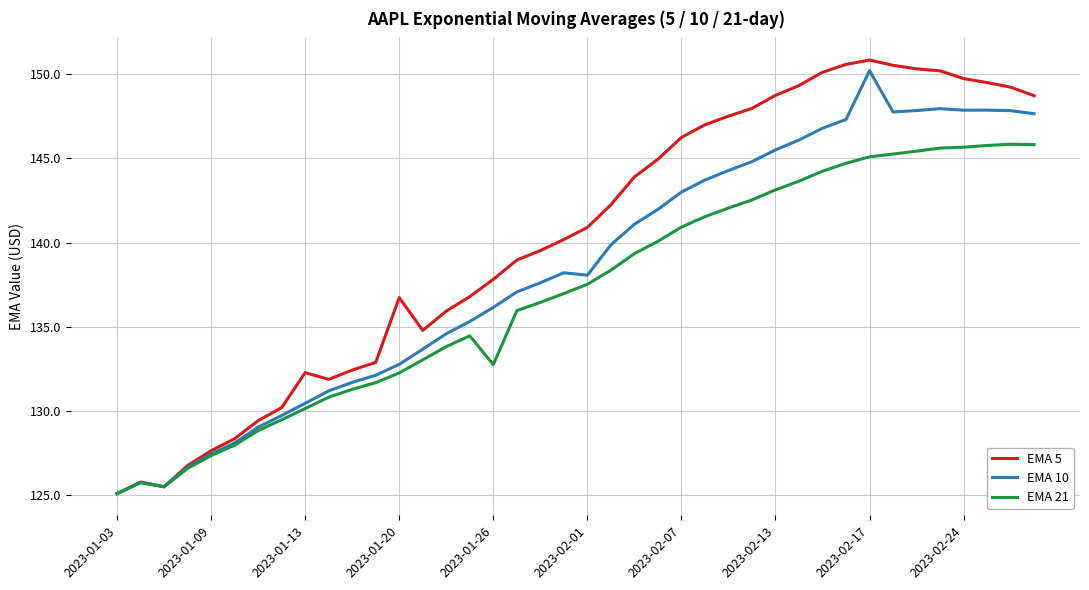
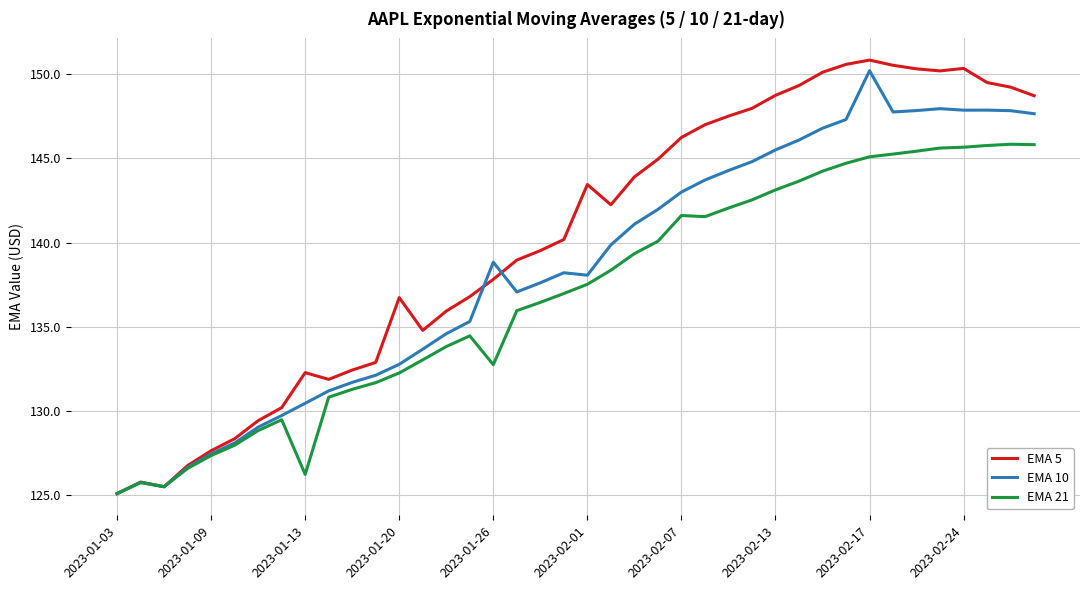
  {
    "EMA 5": {
      "2023-01-09": 127.6,
      "2023-01-13": 132.3,
      "2023-01-20": 136.7,
      "2023-01-26": 137.8,
-     "2023-02-01": 140.9,
+     "2023-02-01": 143.4,
      "2023-02-07": 146.2,
      "2023-02-13": 148.8,
      "2023-02-17": 150.8,
-     "2023-02-24": 149.8
+     "2023-02-24": 150.4
    },
    "EMA 10": {
      "2023-01-13": 130.4,
      "2023-01-20": 132.8,
-     "2023-01-26": 136.1,
+     "2023-01-26": 138.8,
      "2023-02-01": 138.1,
      "2023-02-07": 143.0,
      "2023-02-13": 145.5,
      "2023-02-17": 150.2,
      "2023-02-24": 147.9
    },
    "EMA 21": {
-     "2023-01-13": 130.1,
+     "2023-01-13": 126.2,
      "2023-01-20": 132.2,
      "2023-01-26": 132.7,
      "2023-02-01": 137.5,
-     "2023-02-07": 140.9,
+     "2023-02-07": 141.6,
      "2023-02-13": 143.1,
      "2023-02-17": 145.1,
      "2023-02-24": 145.7
    }
  }
